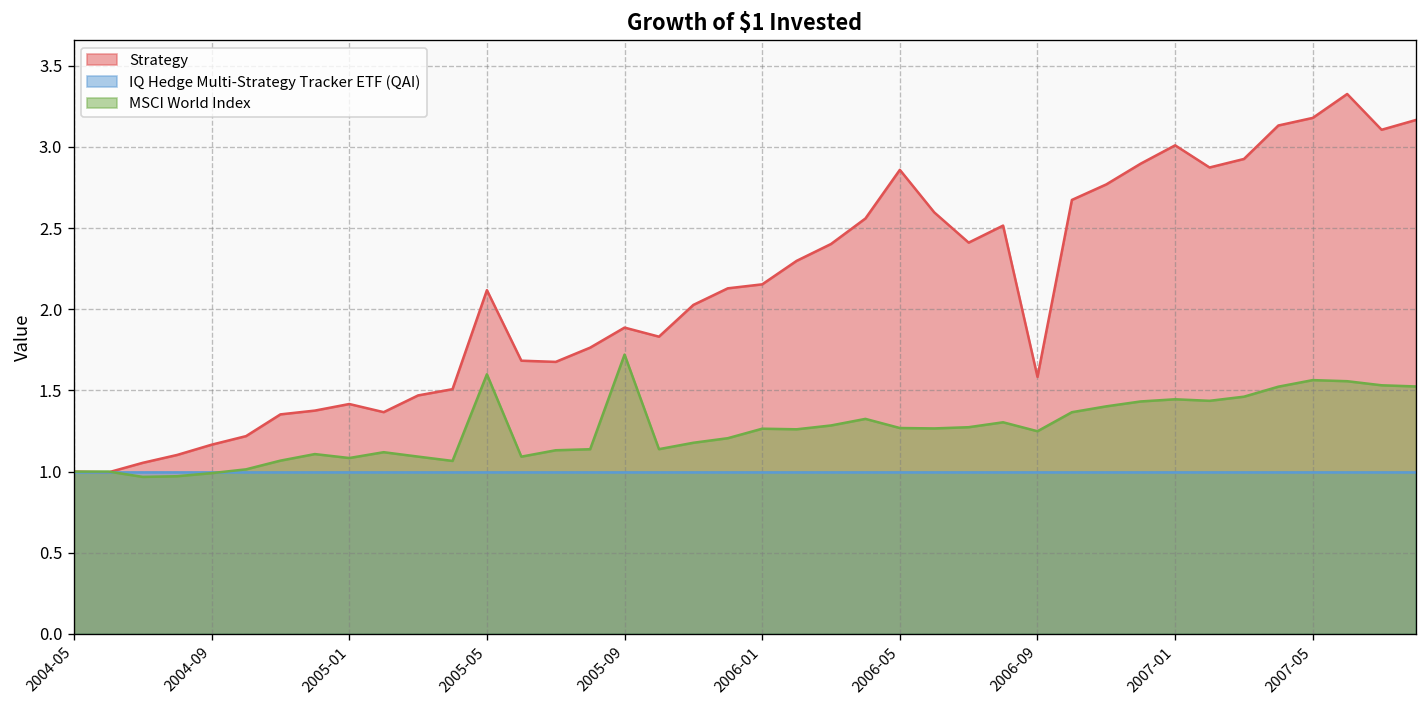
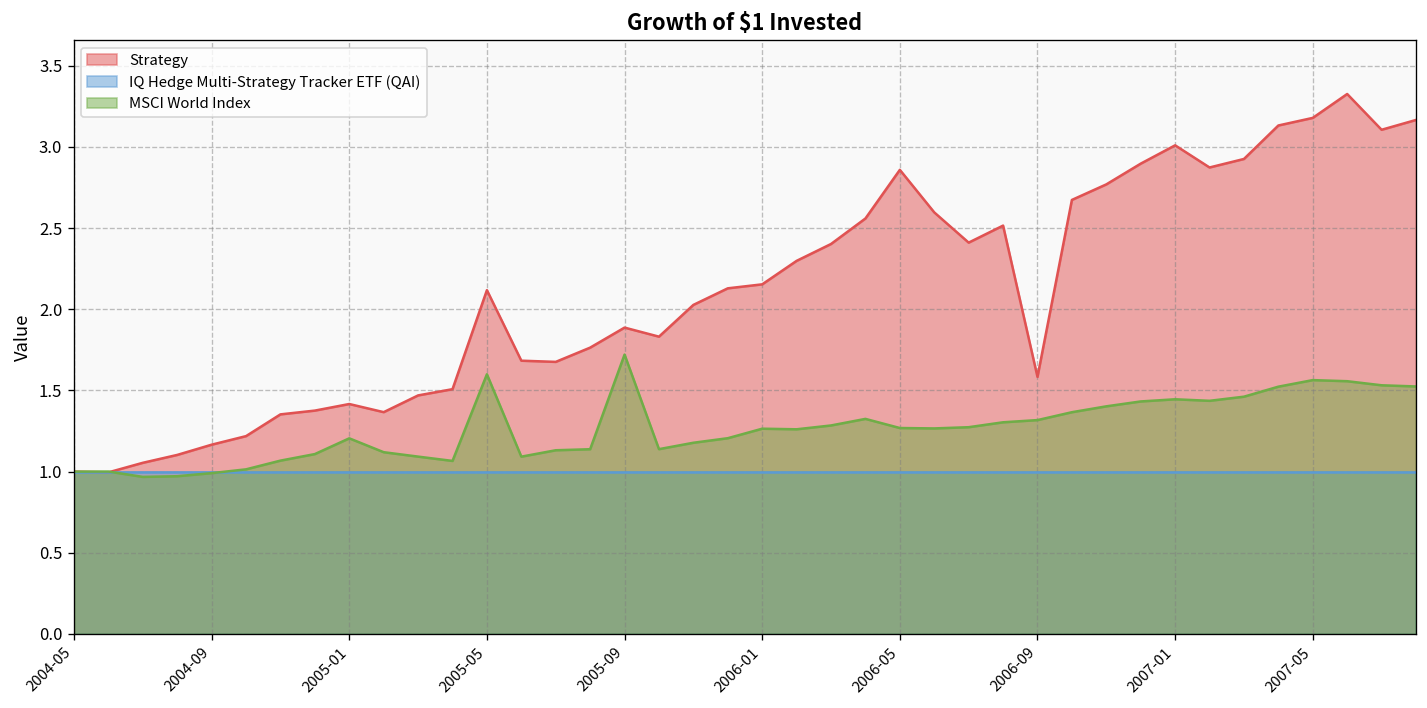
  {
    "Strategy": {
      "2004-09": 1.17,
      "2005-01": 1.42,
      "2005-05": 2.12,
      "2005-09": 1.89,
      "2006-01": 2.15,
      "2006-05": 2.86,
      "2006-09": 1.58,
      "2007-01": 3.01,
      "2007-05": 3.18
    },
    "IQ Hedge Multi-Strategy Tracker ETF (QAI)": {
      "2005-01": 1.00,
      "2005-05": 1.00,
      "2005-09": 1.00,
      "2006-01": 1.00,
      "2006-05": 1.00,
      "2006-09": 1.00,
      "2007-01": 1.00,
      "2007-05": 1.00
    },
    "MSCI World Index": {
-     "2005-01": 1.08,
+     "2005-01": 1.21,
      "2005-05": 1.60,
      "2005-09": 1.72,
      "2006-01": 1.26,
      "2006-05": 1.27,
-     "2006-09": 1.25,
+     "2006-09": 1.32,
      "2007-01": 1.45,
      "2007-05": 1.56
    }
  }
